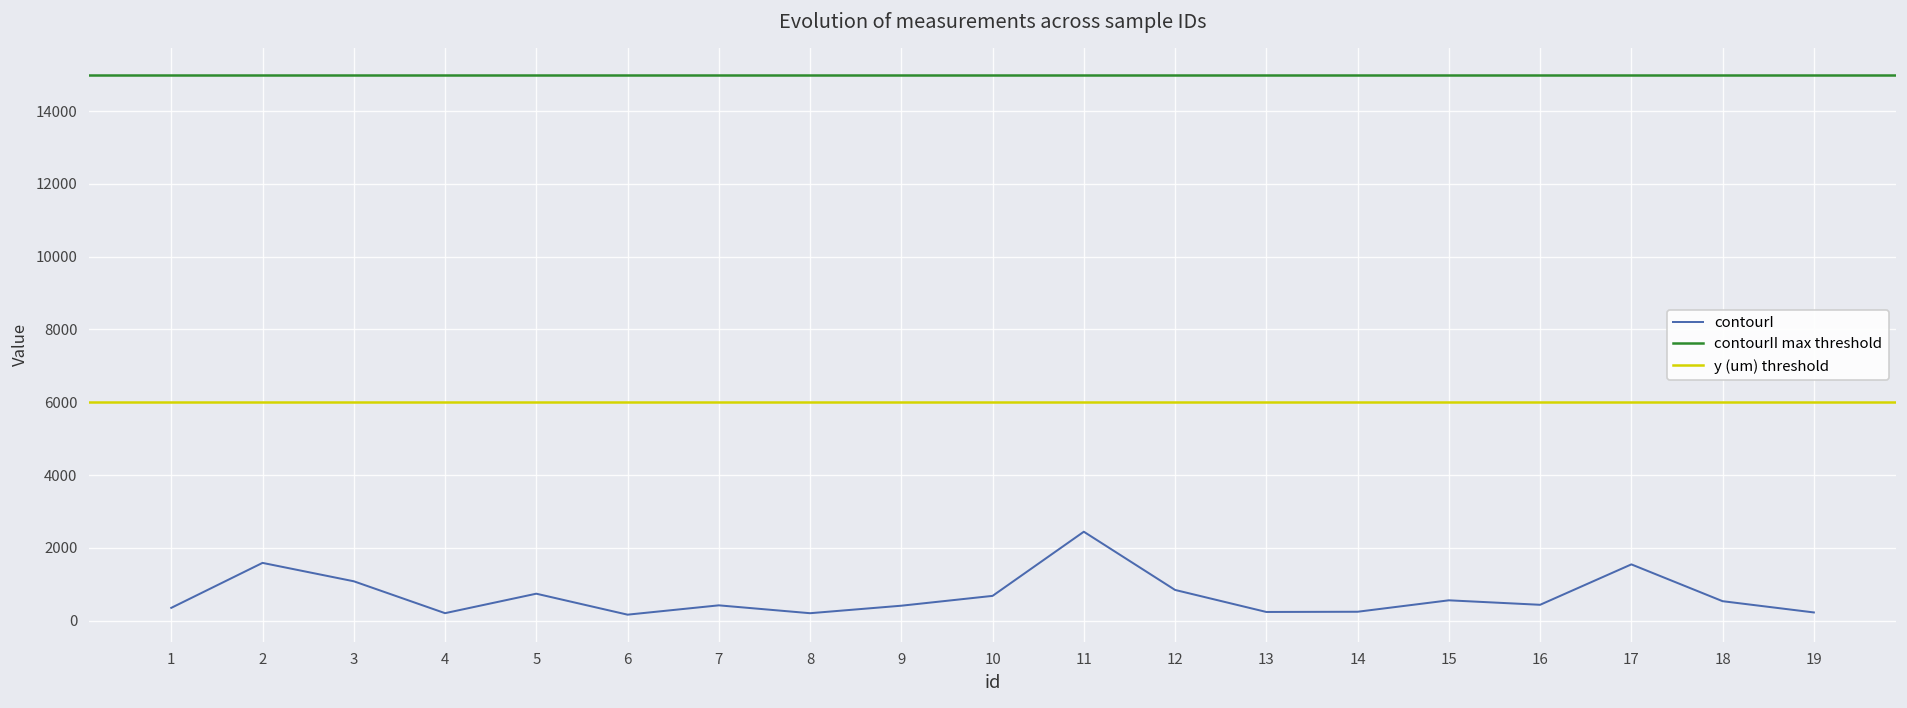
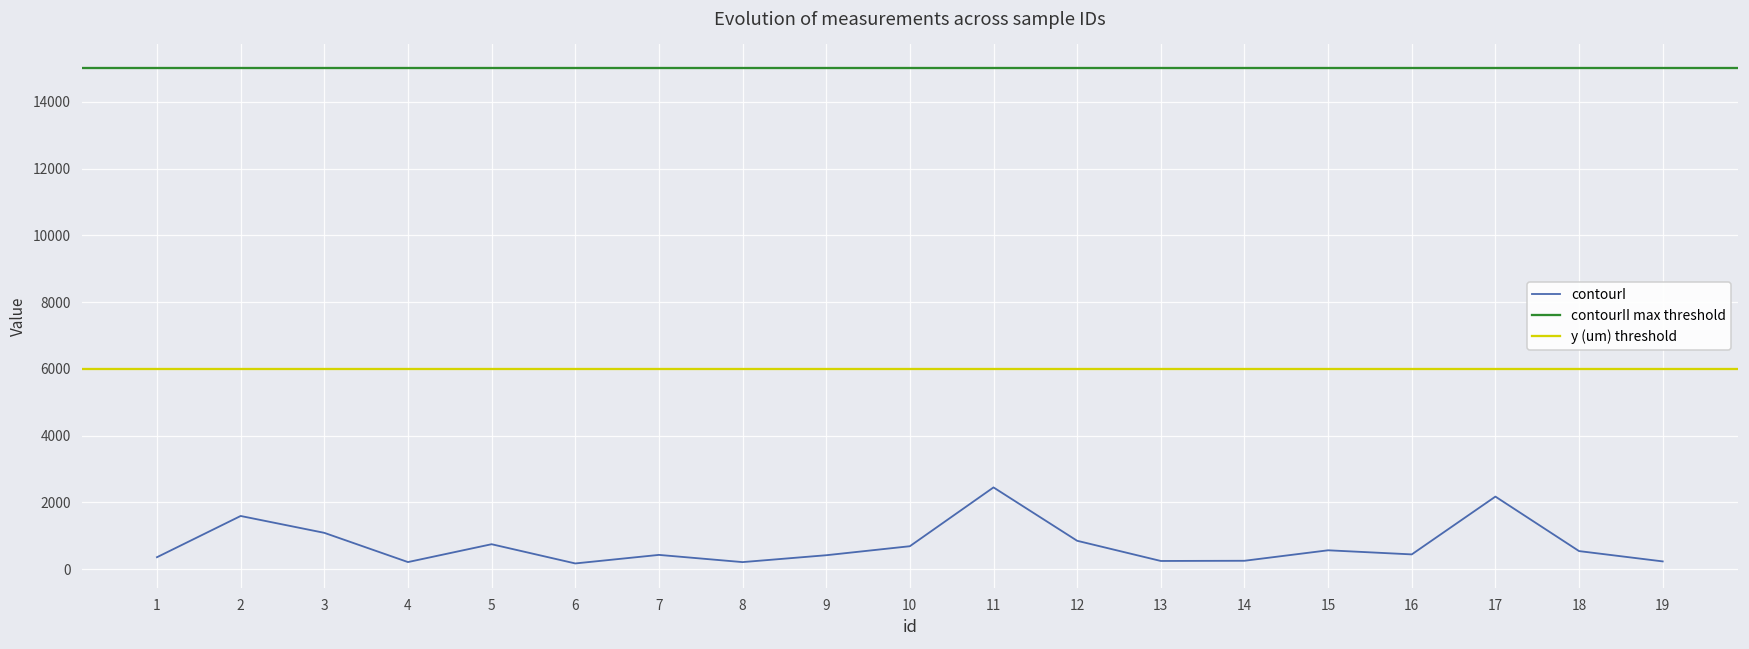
  {
    "1": 400,
    "2": 1600,
    "3": 1100,
    "4": 200,
    "5": 700,
    "6": 200,
    "7": 400,
    "8": 200,
    "9": 400,
    "10": 700,
    "11": 2400,
    "12": 800,
    "13": 200,
    "14": 200,
    "15": 600,
    "16": 400,
-   "17": 1500,
+   "17": 2200,
    "18": 500,
    "19": 200
  }
